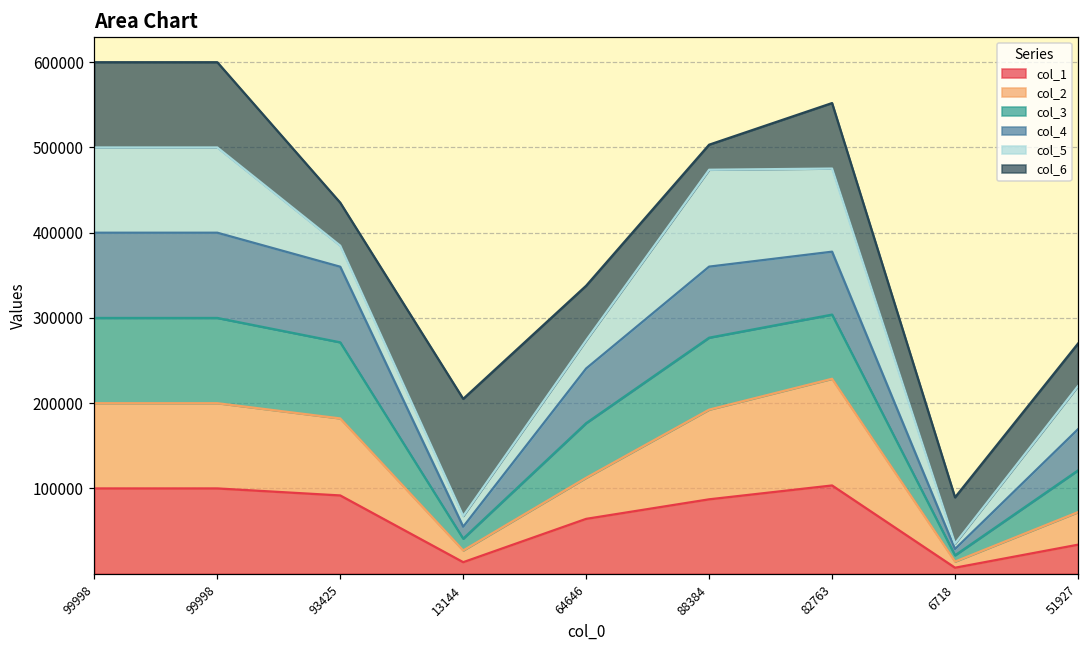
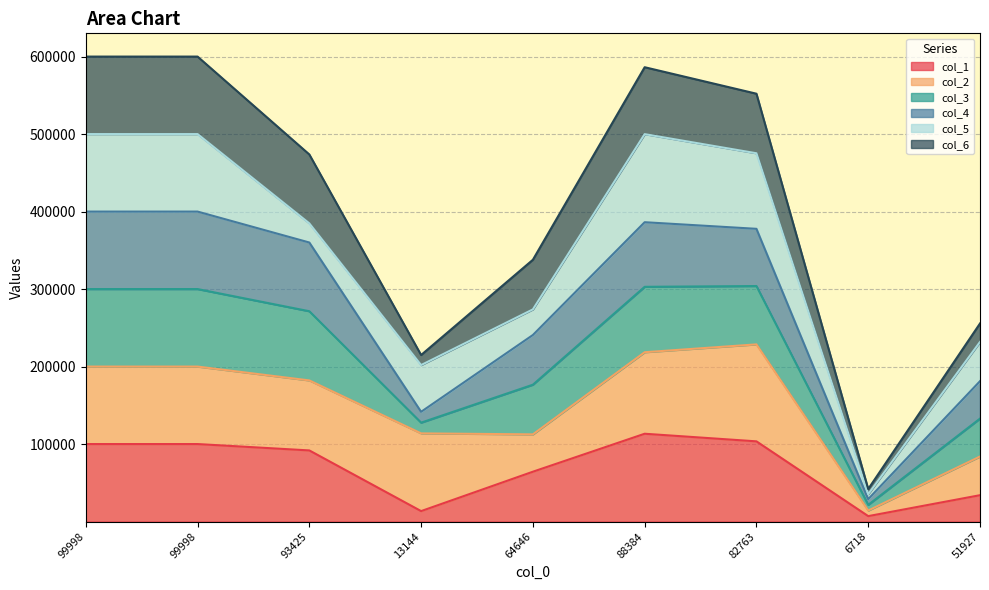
  {
    "col_1": {
      "93425": 90000,
      "13144": 10000,
      "64646": 60000,
-     "88384": 90000,
+     "88384": 110000,
      "82763": 100000,
      "6718": 10000,
      "51927": 30000
    },
    "col_2": {
      "93425": 90000,
-     "13144": 10000,
+     "13144": 100000,
      "64646": 50000,
      "88384": 110000,
      "82763": 130000,
      "6718": 10000,
-     "51927": 40000
+     "51927": 50000
    },
    "col_5": {
      "93425": 20000,
-     "13144": 10000,
+     "13144": 60000,
      "64646": 30000,
      "88384": 110000,
      "82763": 100000,
      "6718": 10000,
      "51927": 50000
    },
    "col_6": {
-     "93425": 50000,
-     "13144": 140000,
+     "93425": 90000,
+     "13144": 10000,
      "64646": 60000,
-     "88384": 30000,
+     "88384": 90000,
      "82763": 80000,
-     "6718": 50000,
-     "51927": 50000
+     "6718": 10000,
+     "51927": 20000
    }
  }
